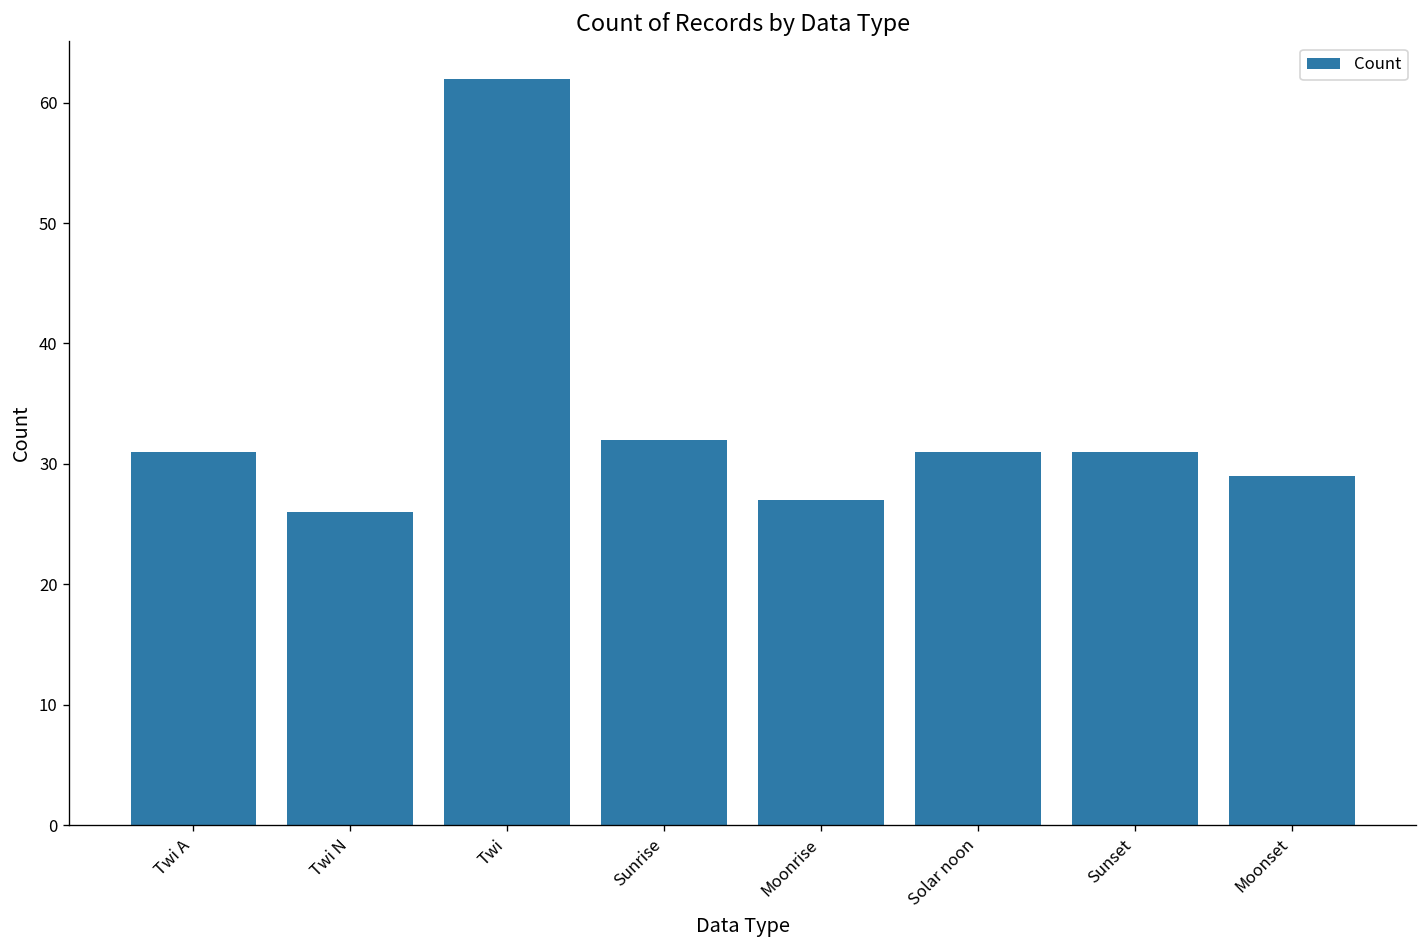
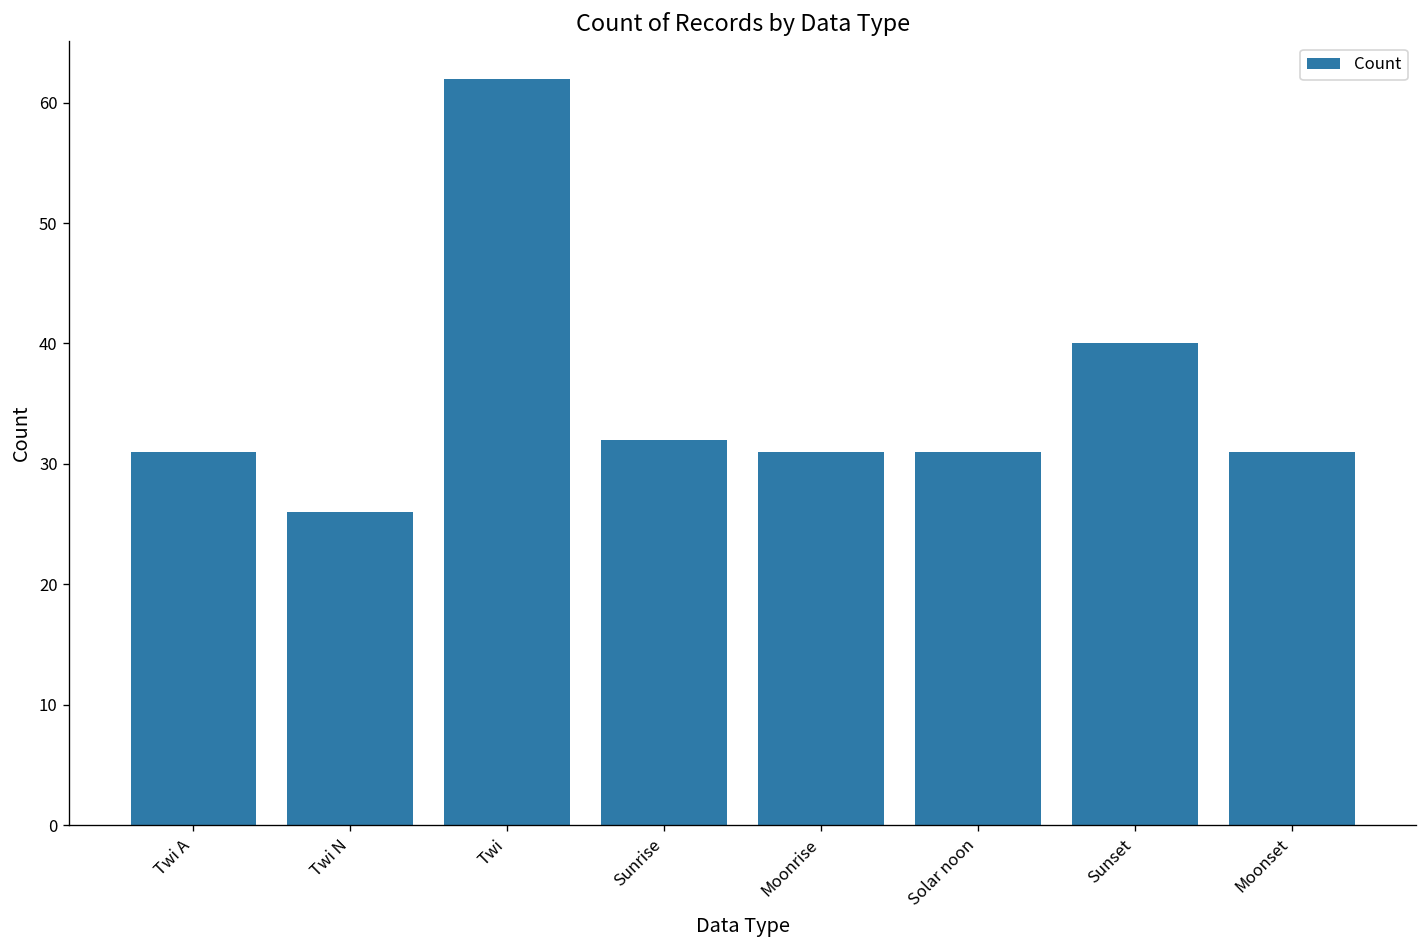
  {
    "Twi A": 31,
    "Twi N": 26,
    "Twi": 62,
    "Sunrise": 32,
-   "Moonrise": 27,
+   "Moonrise": 31,
    "Solar noon": 31,
-   "Sunset": 31,
-   "Moonset": 29
+   "Sunset": 40,
+   "Moonset": 31
  }
